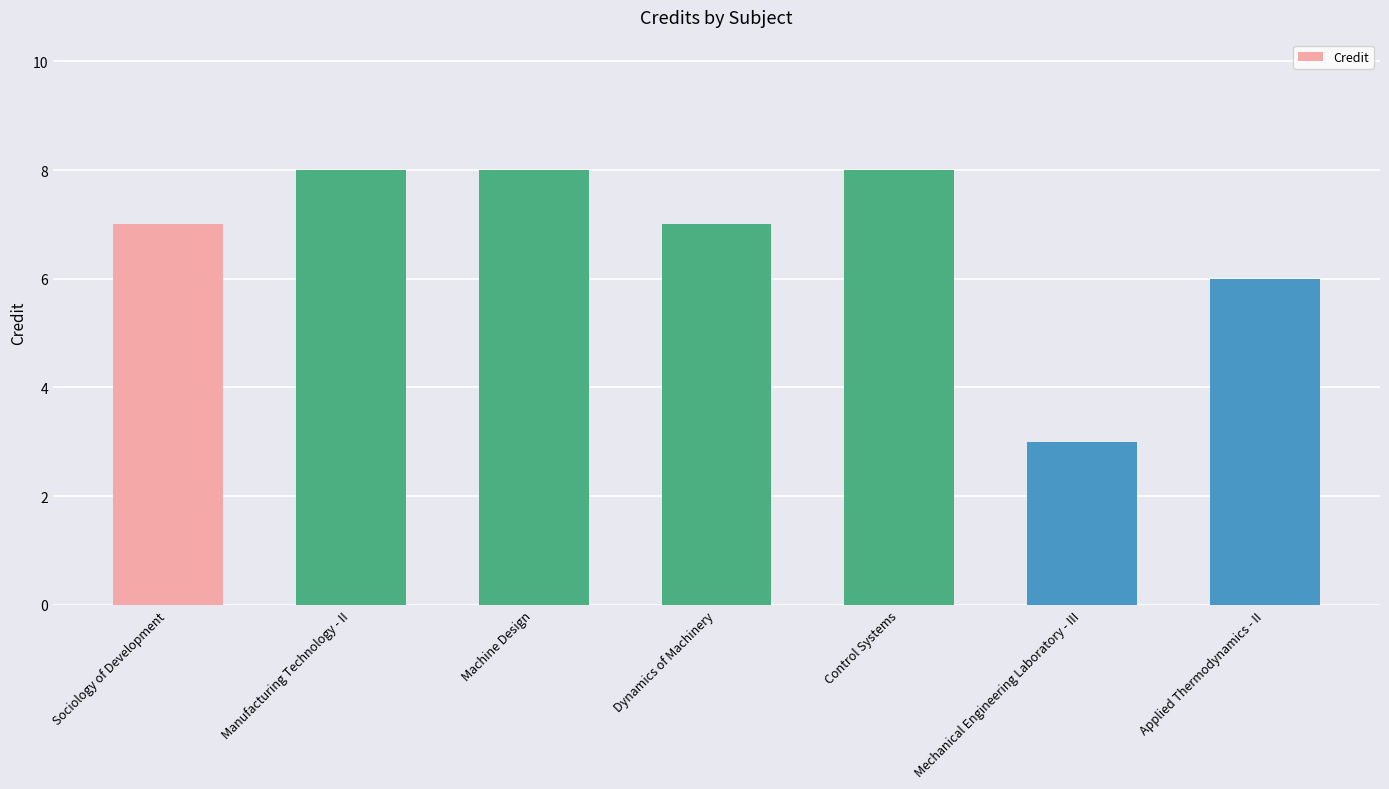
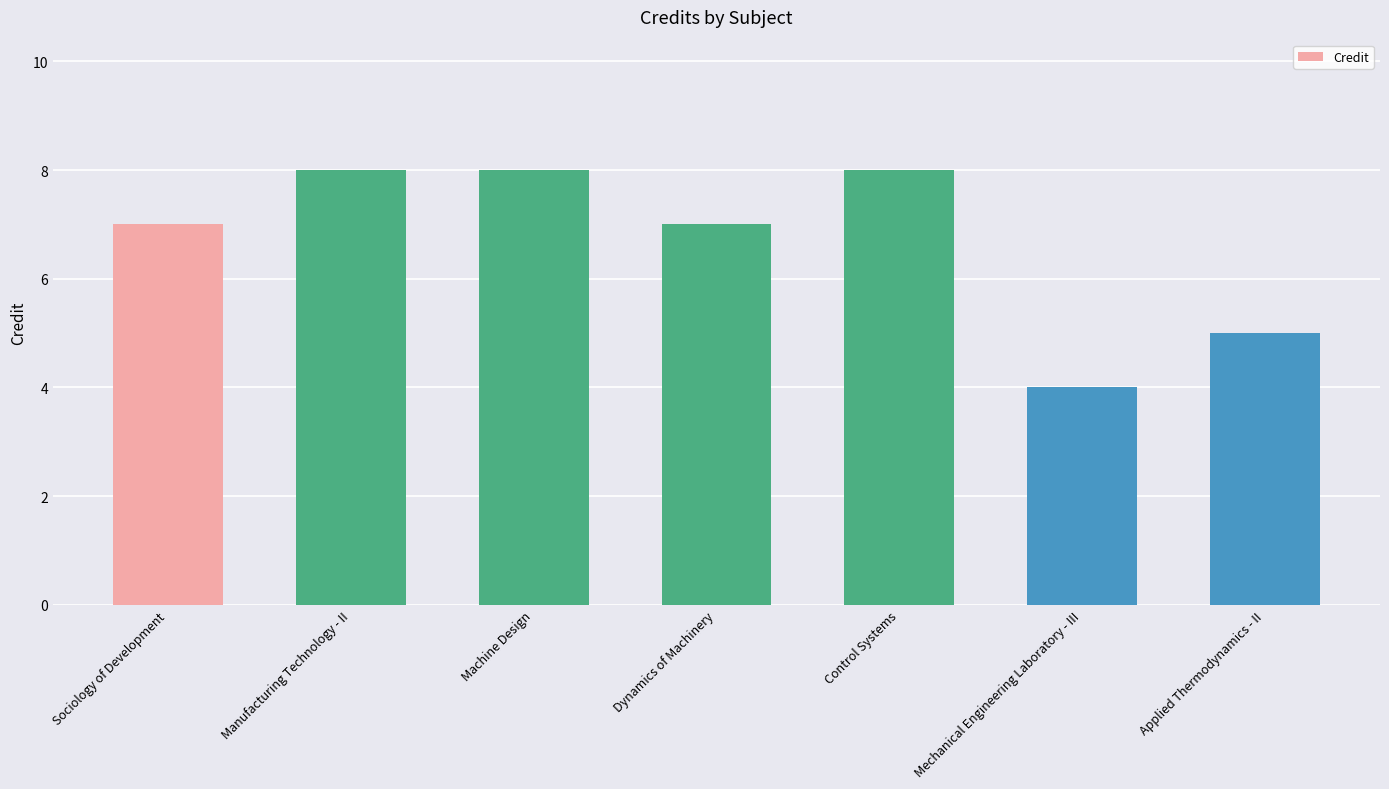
  {
    "Sociology of Development": 7,
    "Manufacturing Technology - II": 8,
    "Machine Design": 8,
    "Dynamics of Machinery": 7,
    "Control Systems": 8,
-   "Mechanical Engineering Laboratory - III": 3,
-   "Applied Thermodynamics - II": 6
+   "Mechanical Engineering Laboratory - III": 4,
+   "Applied Thermodynamics - II": 5
  }
